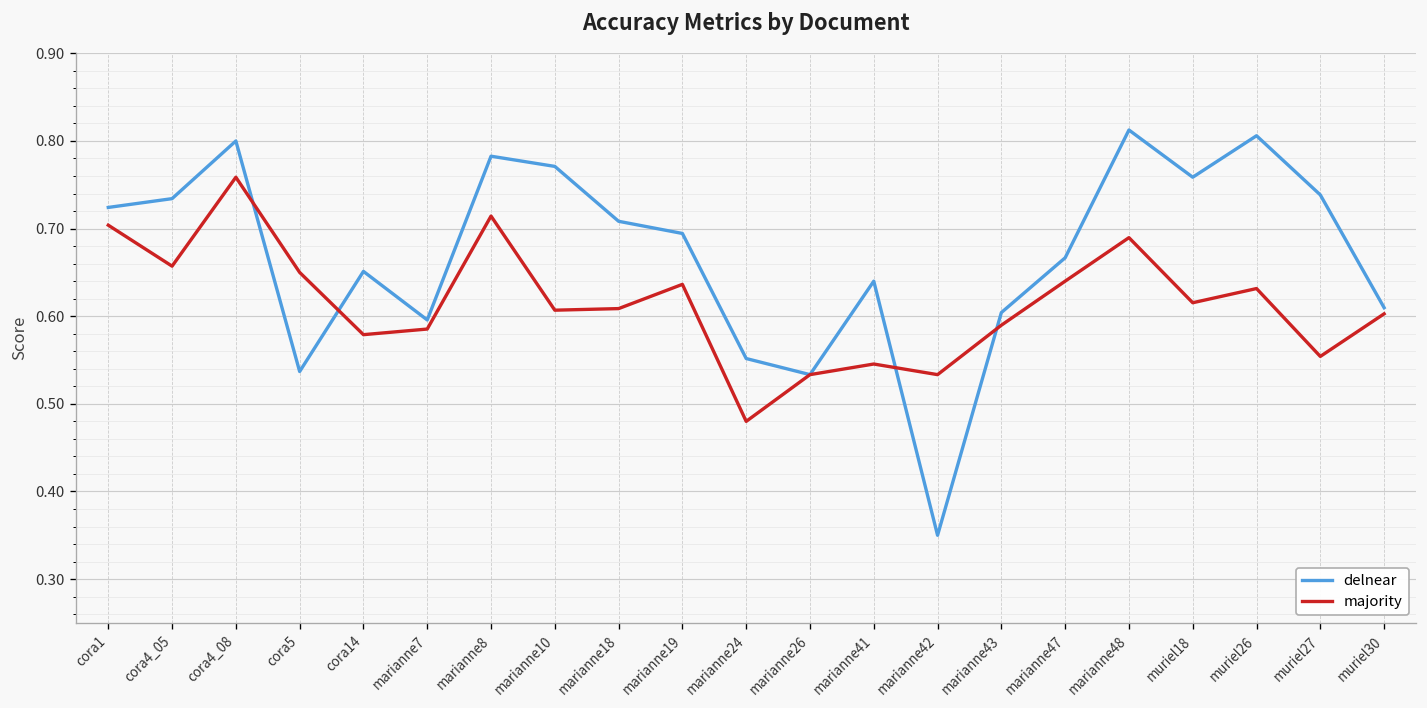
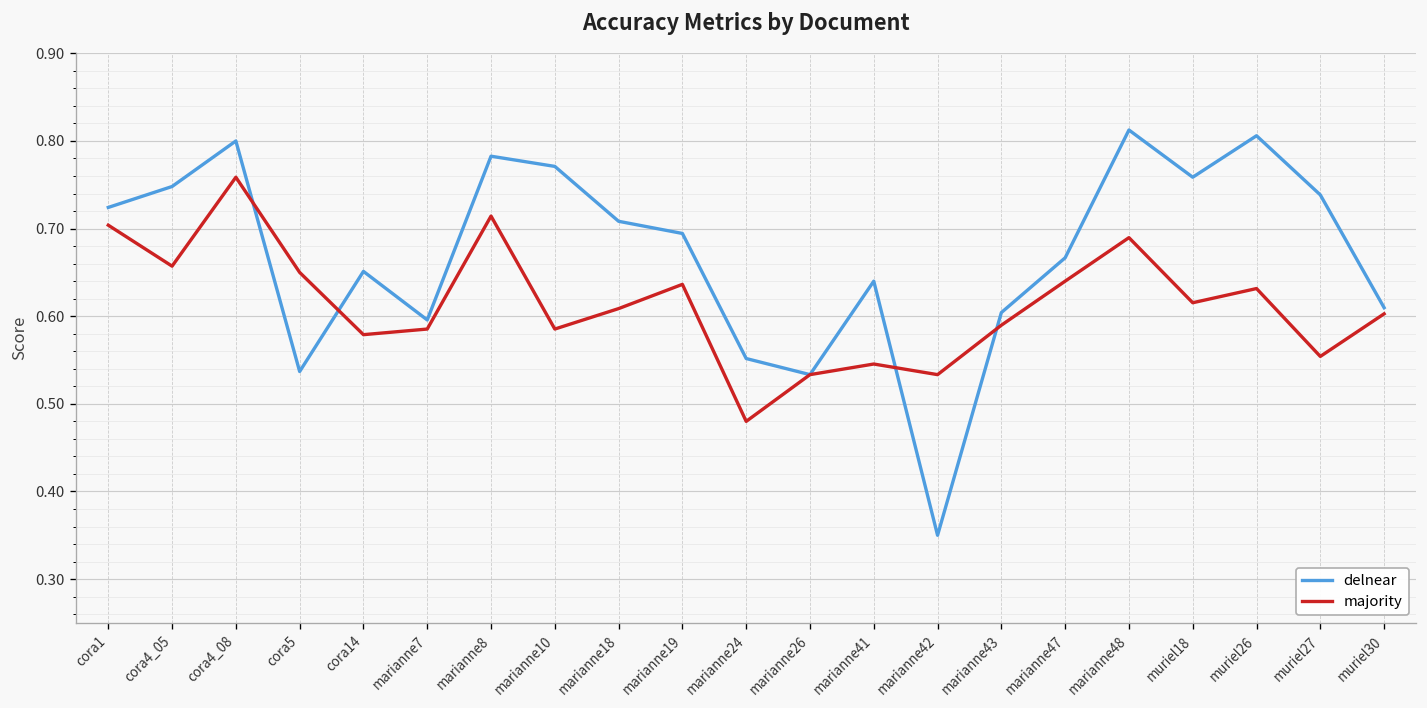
  {
    "delnear": {
      "cora1": 0.72,
-     "cora4_05": 0.73,
+     "cora4_05": 0.75,
      "cora4_08": 0.80,
      "cora5": 0.54,
      "cora14": 0.65,
      "marianne7": 0.60,
      "marianne8": 0.78,
      "marianne10": 0.77,
      "marianne18": 0.71,
      "marianne19": 0.69,
      "marianne24": 0.55,
      "marianne41": 0.64,
      "marianne42": 0.35,
      "marianne43": 0.60,
      "marianne47": 0.67,
      "marianne48": 0.81,
      "muriel18": 0.76,
      "muriel26": 0.81,
      "muriel27": 0.74,
      "muriel30": 0.61
    },
    "majority": {
      "cora1": 0.70,
      "cora4_05": 0.66,
      "cora4_08": 0.76,
      "cora5": 0.65,
      "cora14": 0.58,
      "marianne7": 0.59,
      "marianne8": 0.71,
-     "marianne10": 0.61,
+     "marianne10": 0.59,
      "marianne18": 0.61,
      "marianne19": 0.64,
      "marianne24": 0.48,
      "marianne41": 0.55,
      "marianne42": 0.53,
      "marianne43": 0.59,
      "marianne47": 0.64,
      "marianne48": 0.69,
      "muriel18": 0.62,
      "muriel26": 0.63,
      "muriel27": 0.55,
      "muriel30": 0.60
    }
  }
